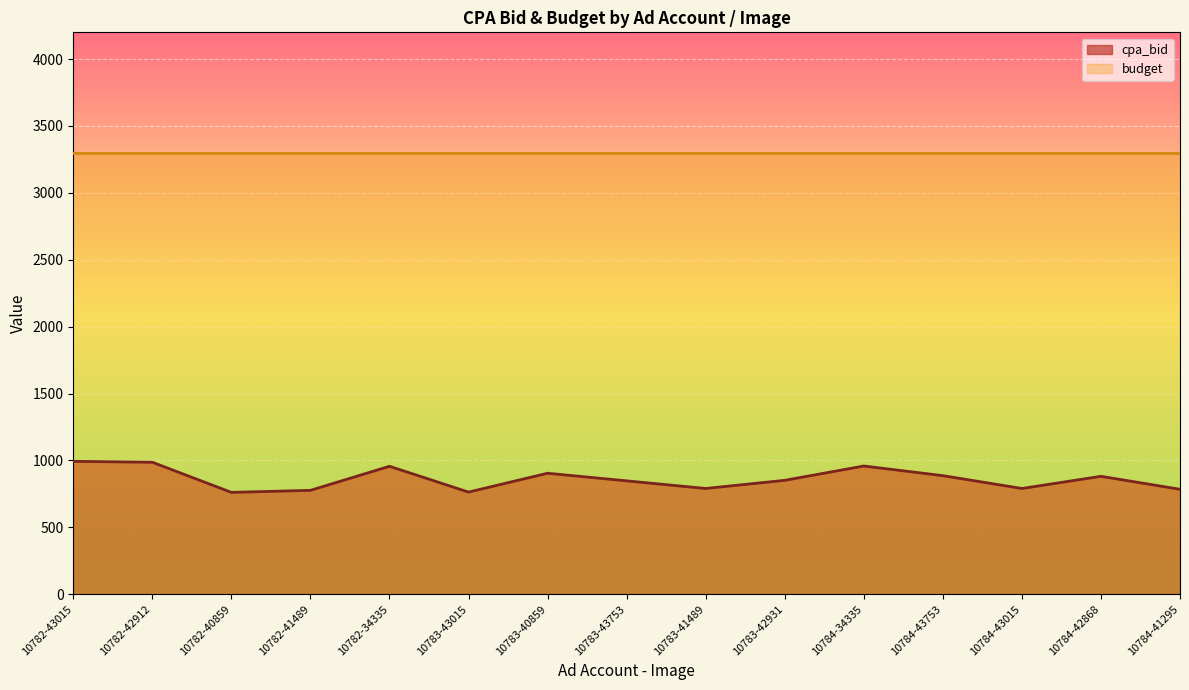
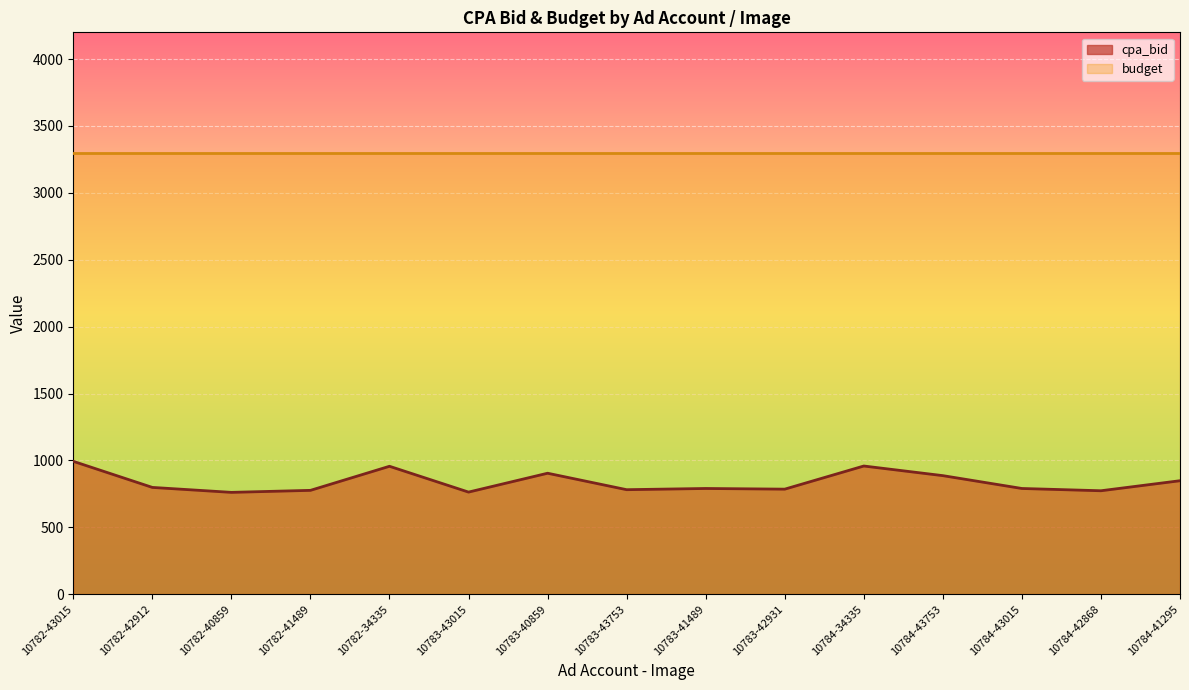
  {
    "cpa_bid": {
      "10782-43015": 990,
-     "10782-42912": 990,
+     "10782-42912": 800,
      "10782-40859": 760,
      "10782-41489": 780,
      "10782-34335": 960,
      "10783-43015": 760,
      "10783-40859": 900,
-     "10783-43753": 850,
+     "10783-43753": 780,
      "10783-41489": 790,
-     "10783-42931": 850,
+     "10783-42931": 790,
      "10784-34335": 960,
      "10784-43753": 890,
      "10784-43015": 790,
-     "10784-42868": 880,
-     "10784-41295": 780
+     "10784-42868": 770,
+     "10784-41295": 850
    },
    "budget": {
      "10782-43015": 3300,
      "10782-42912": 3300,
      "10782-40859": 3300,
      "10782-41489": 3300,
      "10782-34335": 3300,
      "10783-43015": 3300,
      "10783-40859": 3300,
      "10783-43753": 3300,
      "10783-41489": 3300,
      "10783-42931": 3300,
      "10784-34335": 3300,
      "10784-43753": 3300,
      "10784-43015": 3300,
      "10784-42868": 3300,
      "10784-41295": 3300
    }
  }
